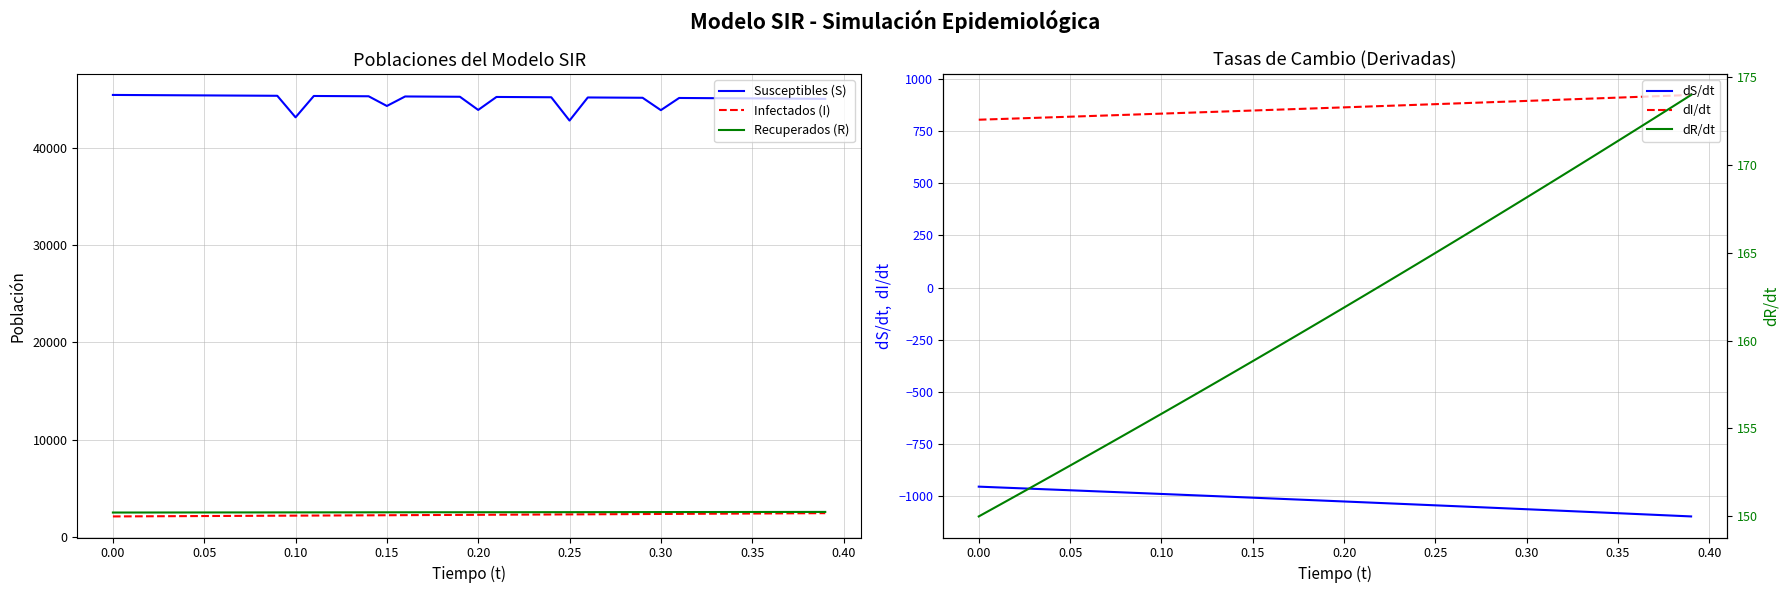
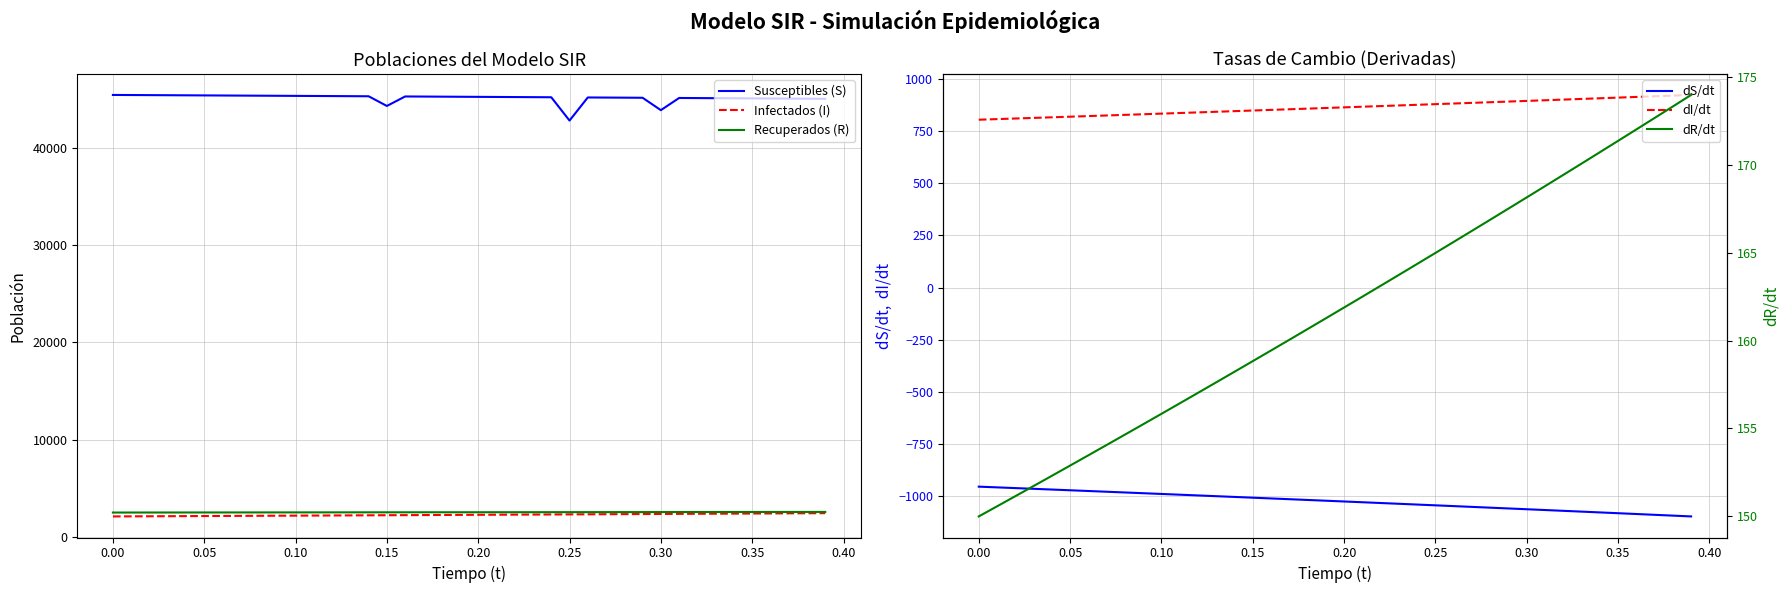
  {
    "Poblaciones del Modelo SIR": {
      "Susceptibles (S)": {
        "0.00": 45000,
        "0.05": 45000,
-       "0.10": 43000,
+       "0.10": 45000,
        "0.15": 44000,
-       "0.20": 44000,
+       "0.20": 45000,
        "0.25": 43000,
        "0.30": 44000
      },
      "Infectados (I)": {
        "0.00": 2000,
        "0.05": 2000,
        "0.10": 2000,
        "0.15": 2000,
        "0.20": 2000
      },
      "Recuperados (R)": {
        "0.00": 3000,
        "0.05": 3000,
        "0.10": 3000,
        "0.15": 3000,
        "0.20": 3000
      }
    }
  }
